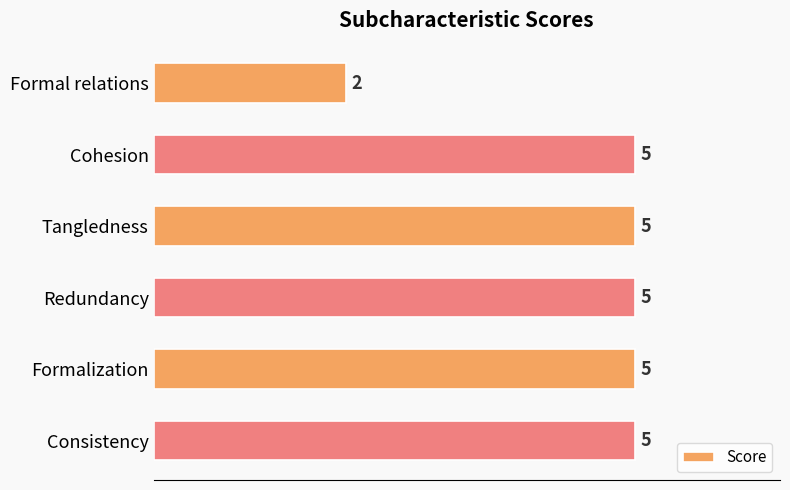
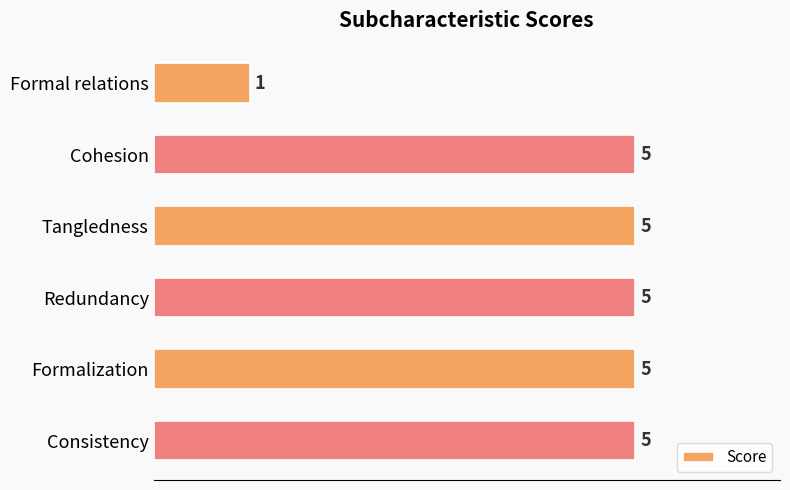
  {
-   "Formal relations": 2,
+   "Formal relations": 1,
    "Cohesion": 5,
    "Tangledness": 5,
    "Redundancy": 5,
    "Formalization": 5,
    "Consistency": 5
  }
